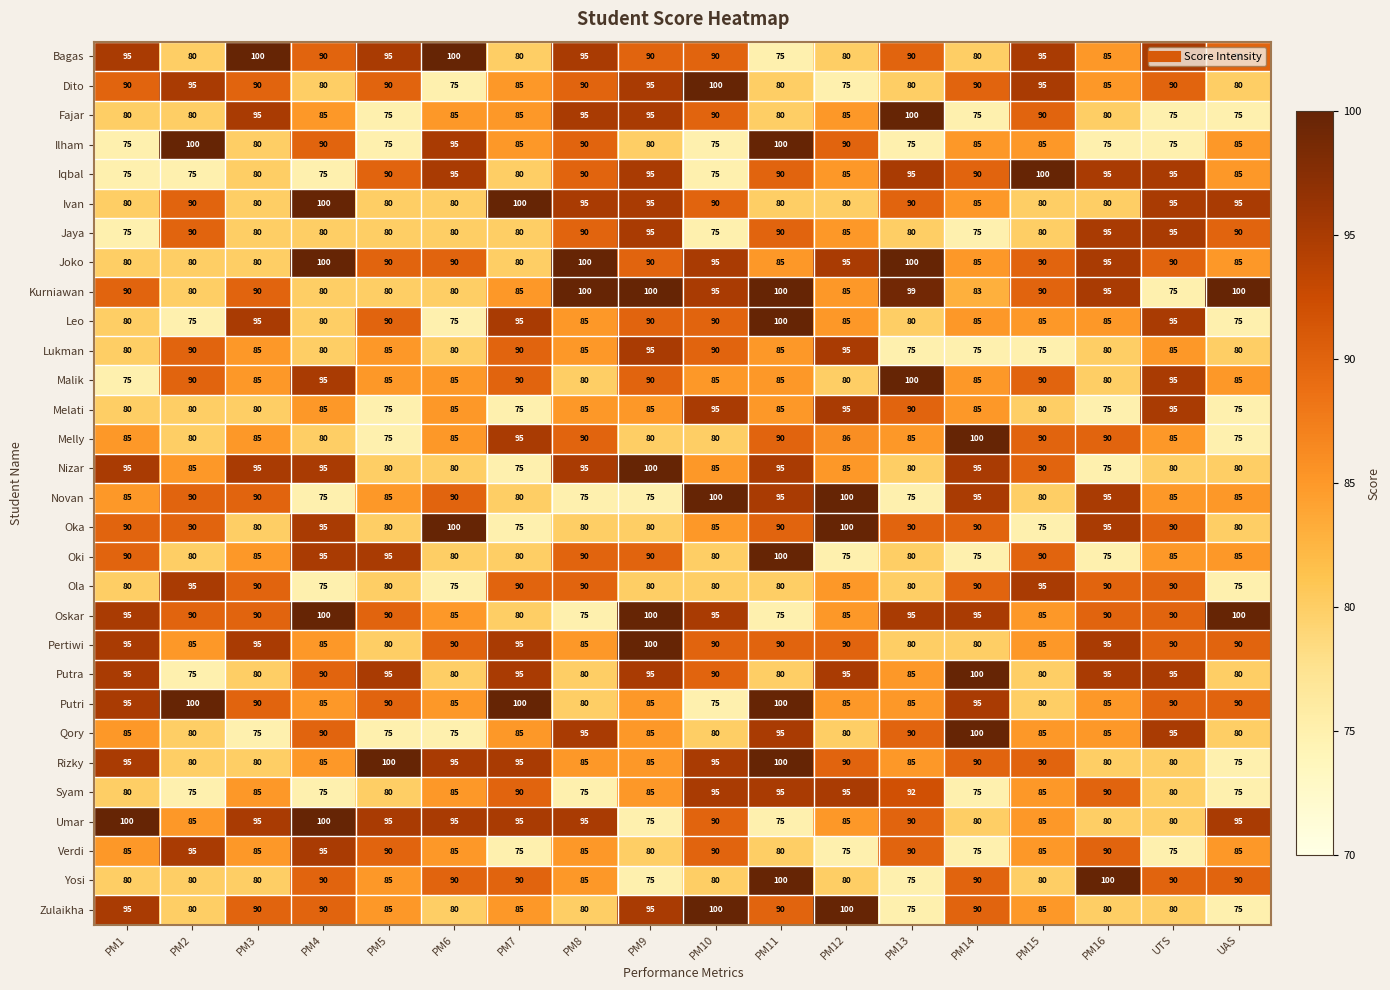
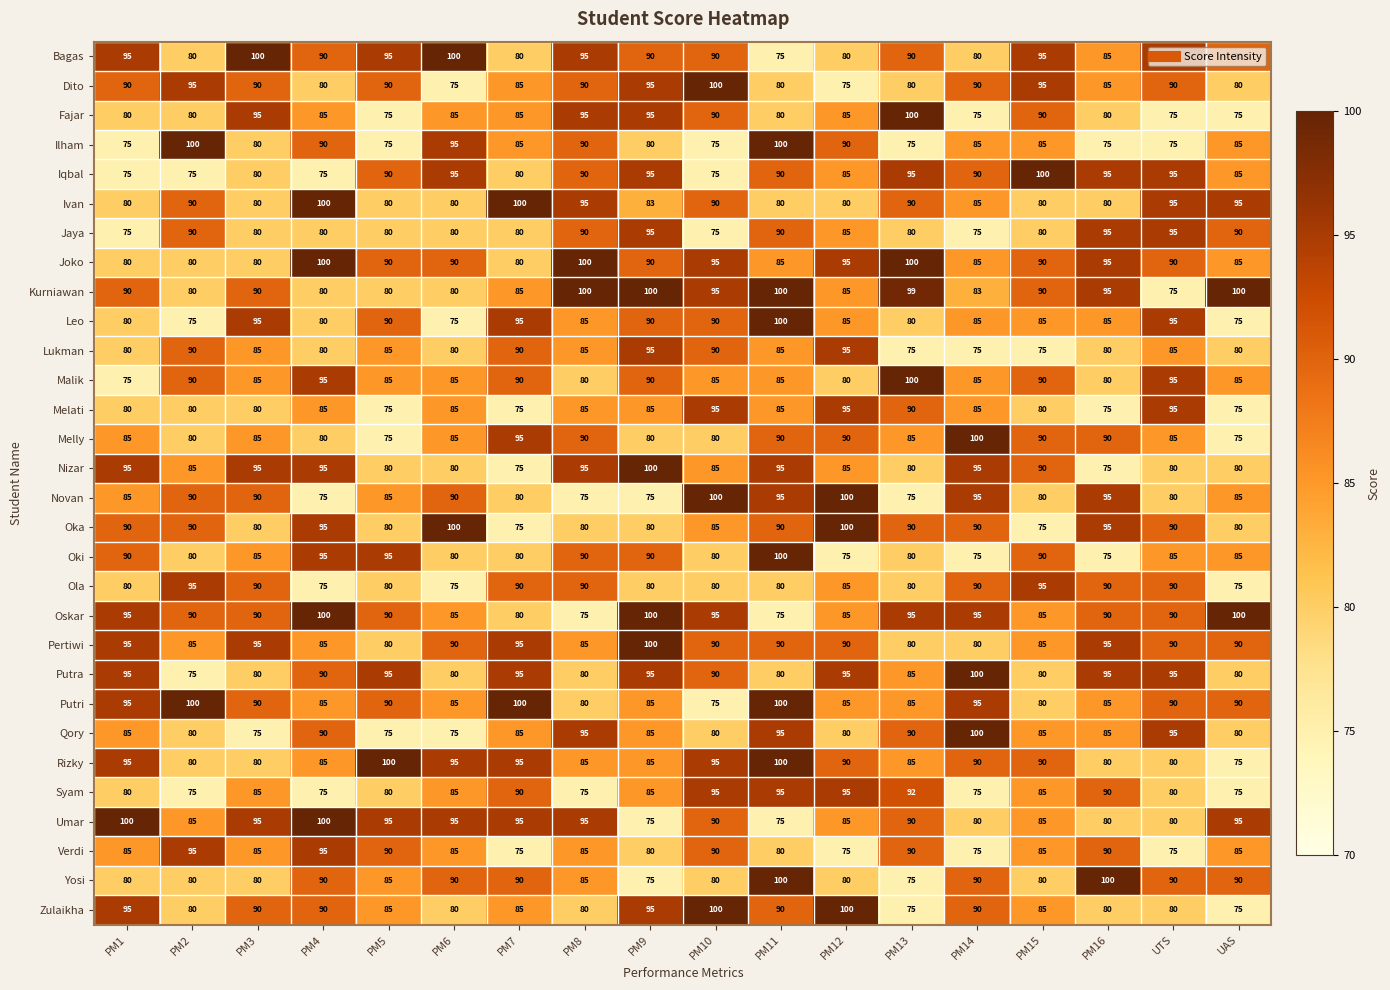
  {
    "Ivan": {
      "PM1": 80,
      "PM2": 90,
      "PM3": 80,
      "PM4": 100,
      "PM5": 80,
      "PM6": 80,
      "PM7": 100,
      "PM8": 95,
-     "PM9": 95,
+     "PM9": 83,
      "PM10": 90,
      "PM11": 80,
      "PM12": 80,
      "PM13": 90,
      "PM14": 85,
      "PM15": 80,
      "PM16": 80,
      "UTS": 95,
      "UAS": 95
    },
    "Melly": {
      "PM1": 85,
      "PM2": 80,
      "PM3": 85,
      "PM4": 80,
      "PM5": 75,
      "PM6": 85,
      "PM7": 95,
      "PM8": 90,
      "PM9": 80,
      "PM10": 80,
      "PM11": 90,
-     "PM12": 86,
+     "PM12": 90,
      "PM13": 85,
      "PM14": 100,
      "PM15": 90,
      "PM16": 90,
      "UTS": 85,
      "UAS": 75
    },
    "Novan": {
      "PM1": 85,
      "PM2": 90,
      "PM3": 90,
      "PM4": 75,
      "PM5": 85,
      "PM6": 90,
      "PM7": 80,
      "PM8": 75,
      "PM9": 75,
      "PM10": 100,
      "PM11": 95,
      "PM12": 100,
      "PM13": 75,
      "PM14": 95,
      "PM15": 80,
      "PM16": 95,
-     "UTS": 85,
+     "UTS": 80,
      "UAS": 85
    }
  }
